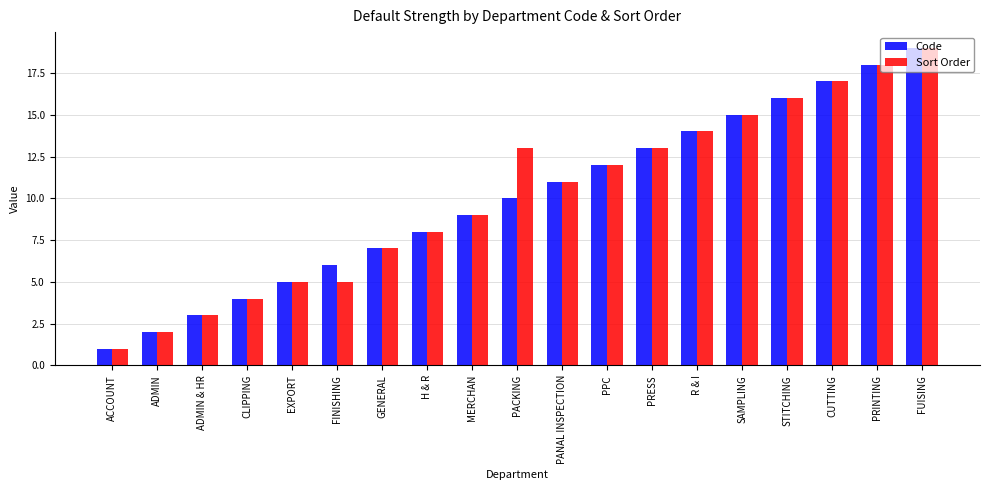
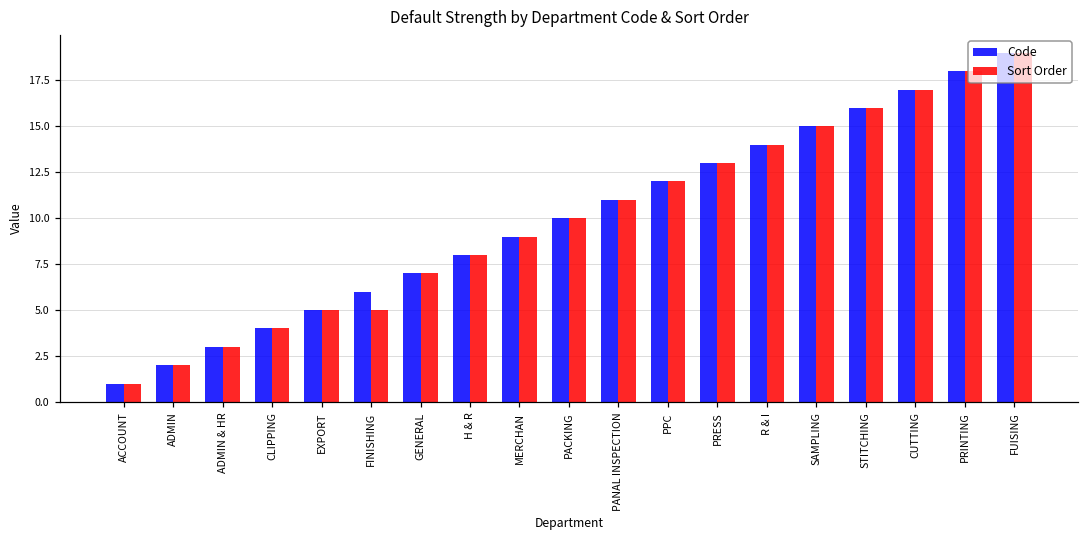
  {
    "Code": {
      "ACCOUNT": 1,
      "ADMIN": 2,
      "ADMIN & HR": 3,
      "CLIPPING": 4,
      "EXPORT": 5,
      "FINISHING": 6,
      "GENERAL": 7,
      "H & R": 8,
      "MERCHAN": 9,
      "PACKING": 10,
      "PANAL INSPECTION": 11,
      "PPC": 12,
      "PRESS": 13,
      "R & I": 14,
      "SAMPLING": 15,
      "STITCHING": 16,
      "CUTTING": 17,
      "PRINTING": 18
    },
    "Sort Order": {
      "ACCOUNT": 1,
      "ADMIN": 2,
      "ADMIN & HR": 3,
      "CLIPPING": 4,
      "EXPORT": 5,
      "FINISHING": 5,
      "GENERAL": 7,
      "H & R": 8,
      "MERCHAN": 9,
-     "PACKING": 13,
+     "PACKING": 10,
      "PANAL INSPECTION": 11,
      "PPC": 12,
      "PRESS": 13,
      "R & I": 14,
      "SAMPLING": 15,
      "STITCHING": 16,
      "CUTTING": 17
    }
  }
